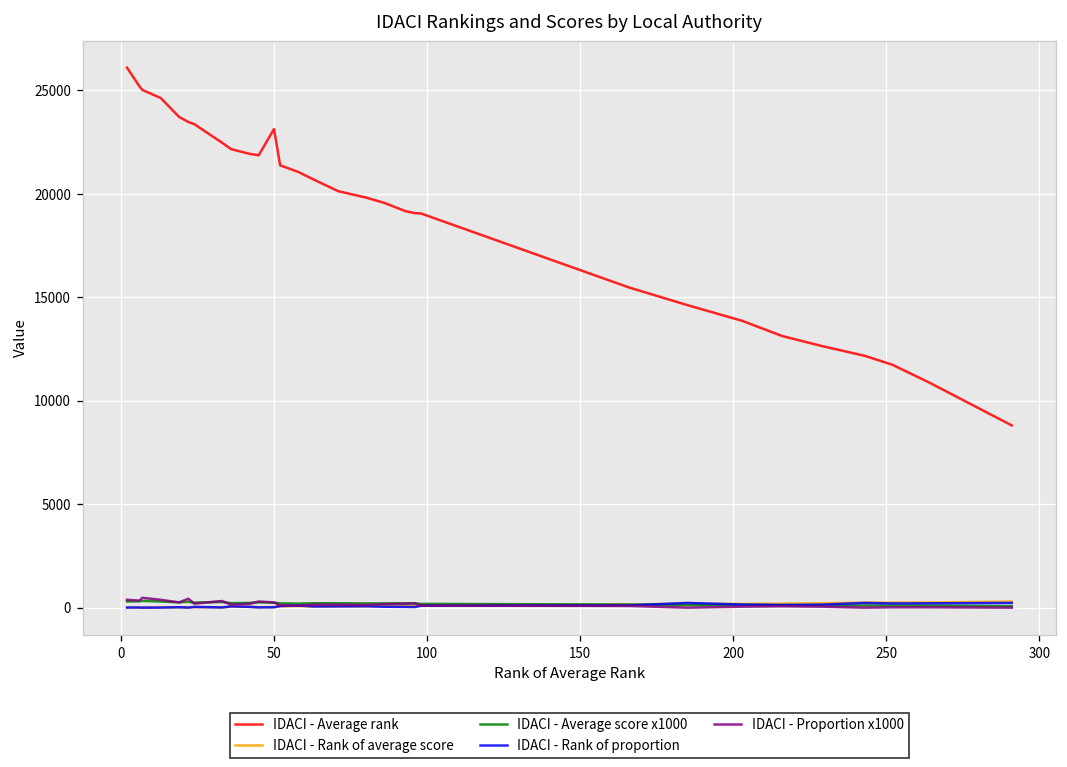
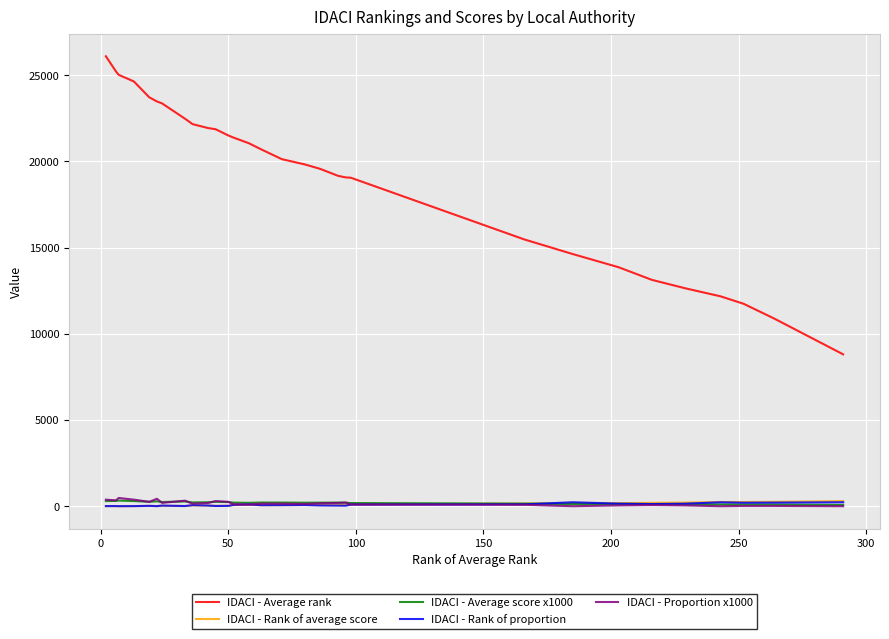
  {
    "IDACI - Average rank": {
-     "50": 23100
+     "50": 21500
    }
  }
